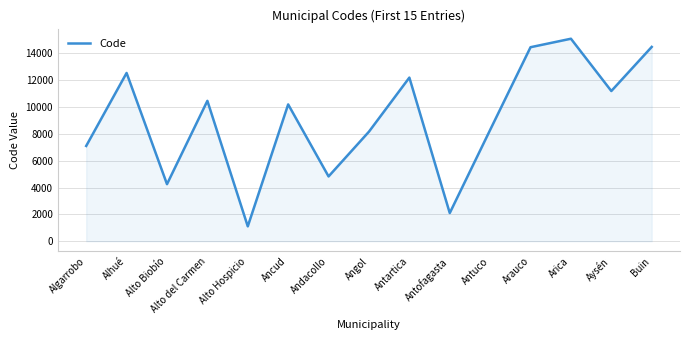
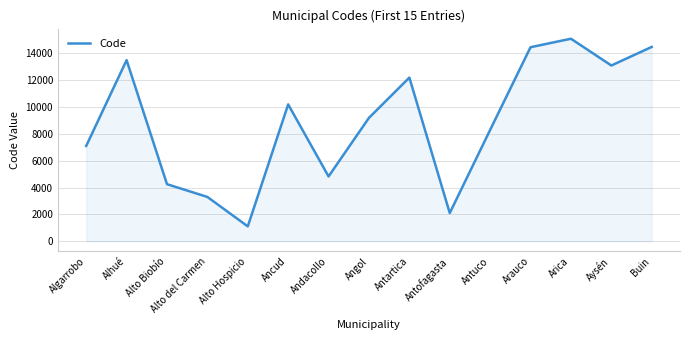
  {
    "Algarrobo": 7100,
-   "Alhué": 12500,
+   "Alhué": 13500,
    "Alto Biobío": 4300,
-   "Alto del Carmen": 10500,
+   "Alto del Carmen": 3300,
    "Alto Hospicio": 1100,
    "Ancud": 10200,
    "Andacollo": 4800,
-   "Angol": 8200,
+   "Angol": 9200,
    "Antartica": 12200,
    "Antofagasta": 2100,
    "Antuco": 8300,
    "Arauco": 14500,
    "Arica": 15100,
-   "Aysén": 11200,
+   "Aysén": 13100,
    "Buin": 14500
  }
